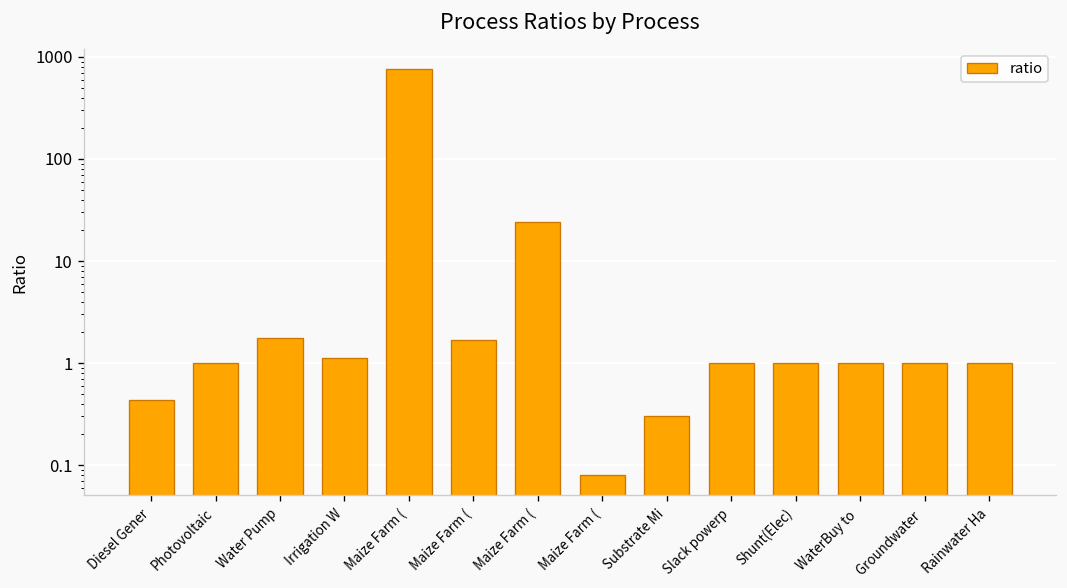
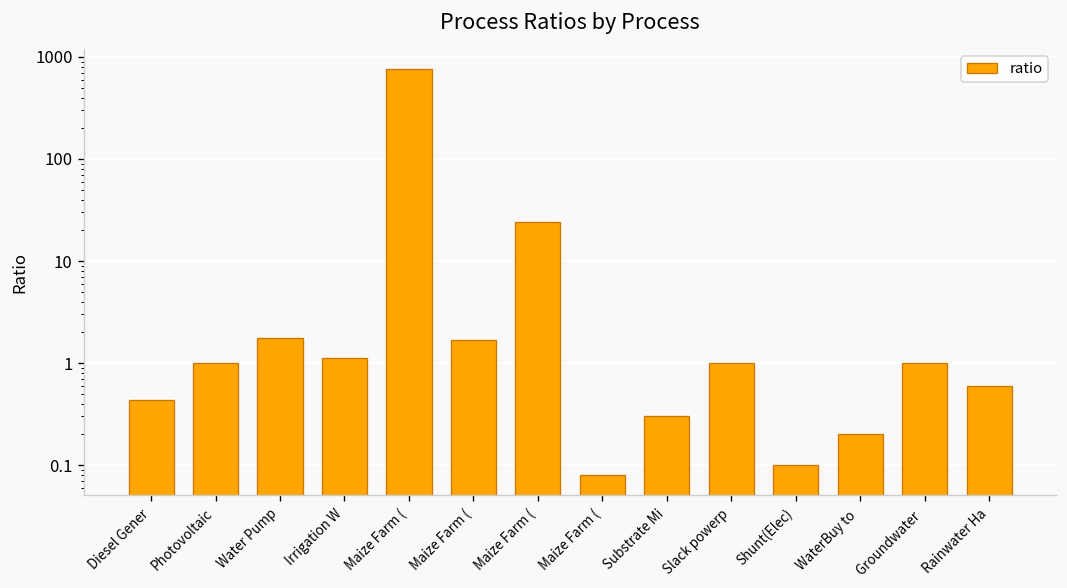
  {
    "Diesel Gener": 0.4,
    "Photovoltaic": 1.0,
    "Water Pump": 1.8,
    "Irrigation W": 1.1,
    "Substrate Mi": 0.3,
    "Slack powerp": 1.0,
-   "Shunt(Elec)": 1.0,
-   "WaterBuy to": 1.0,
+   "Shunt(Elec)": 0.1,
+   "WaterBuy to": 0.2,
    "Groundwater": 1.0,
-   "Rainwater Ha": 1.0
+   "Rainwater Ha": 0.6
  }
